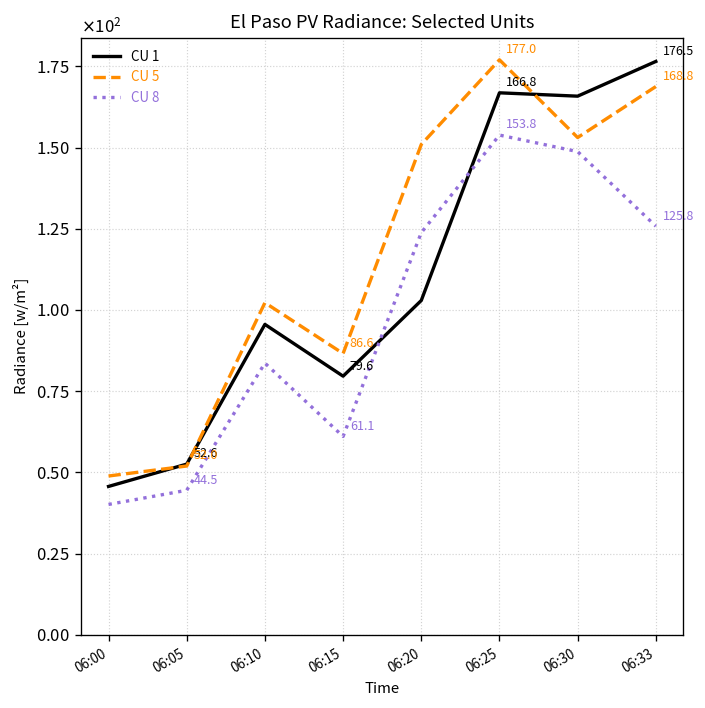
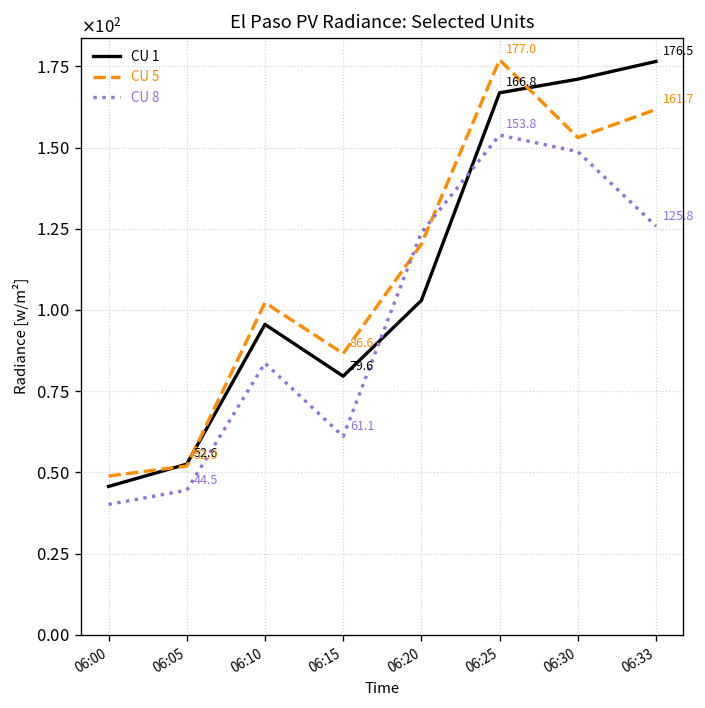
  {
    "CU 1": {
      "06:00": 46,
      "06:10": 96,
      "06:20": 103,
-     "06:30": 166
+     "06:30": 171
    },
    "CU 5": {
      "06:15": 86.6,
-     "06:20": 151,
+     "06:20": 120,
      "06:25": 177.0,
-     "06:33": 168.8
+     "06:33": 161.7
    },
    "CU 8": {
      "06:05": 44.5,
      "06:15": 61.1,
      "06:25": 153.8,
      "06:33": 125.8
    }
  }
